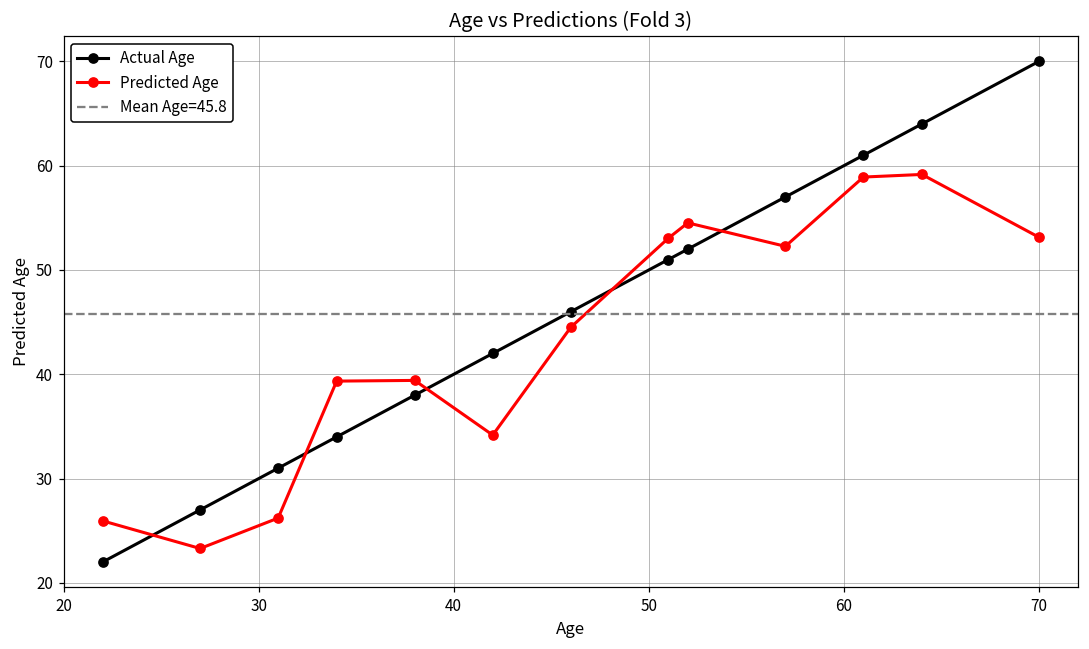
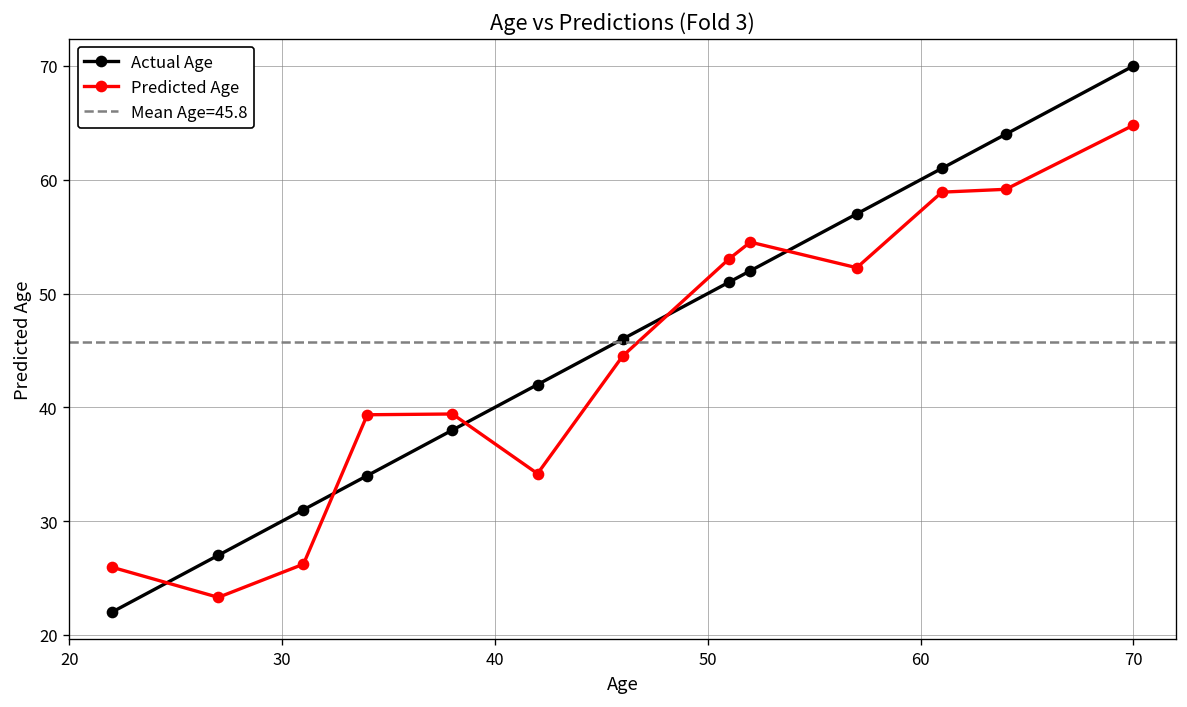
  {
    "Actual Age": {
      "70": 70
    },
    "Predicted Age": {
-     "70": 53
+     "70": 65
    }
  }
